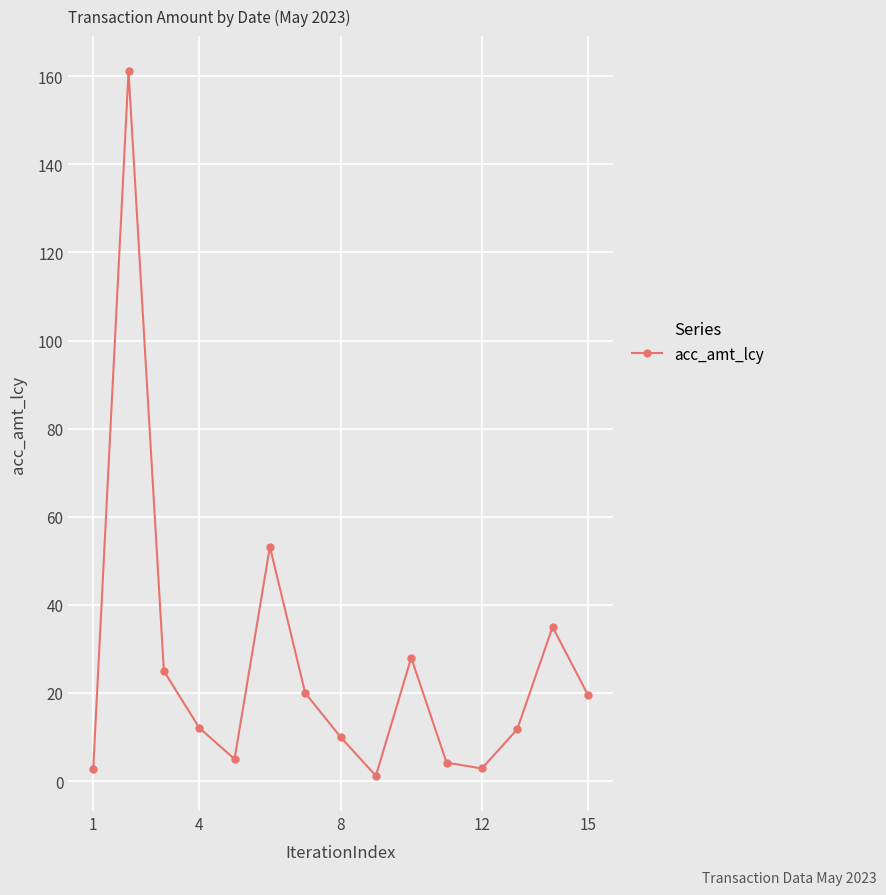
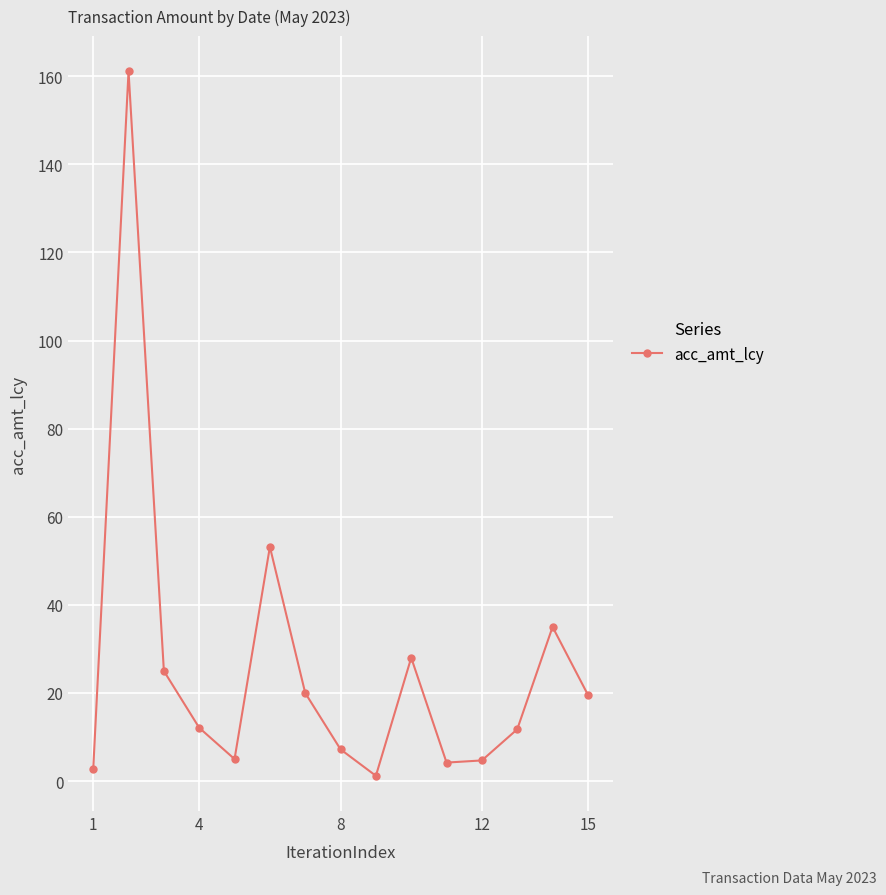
  {
    "1": 3,
    "4": 12,
-   "8": 10,
-   "12": 3,
+   "8": 7,
+   "12": 5,
    "15": 20
  }
